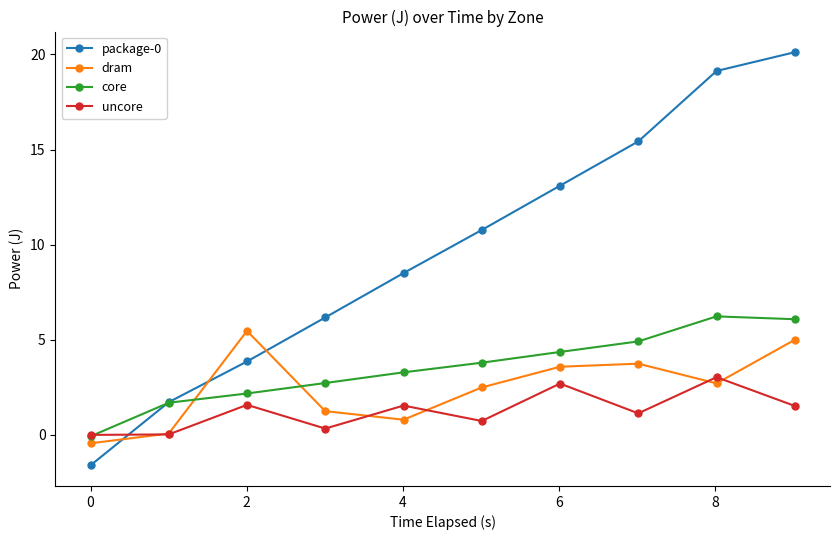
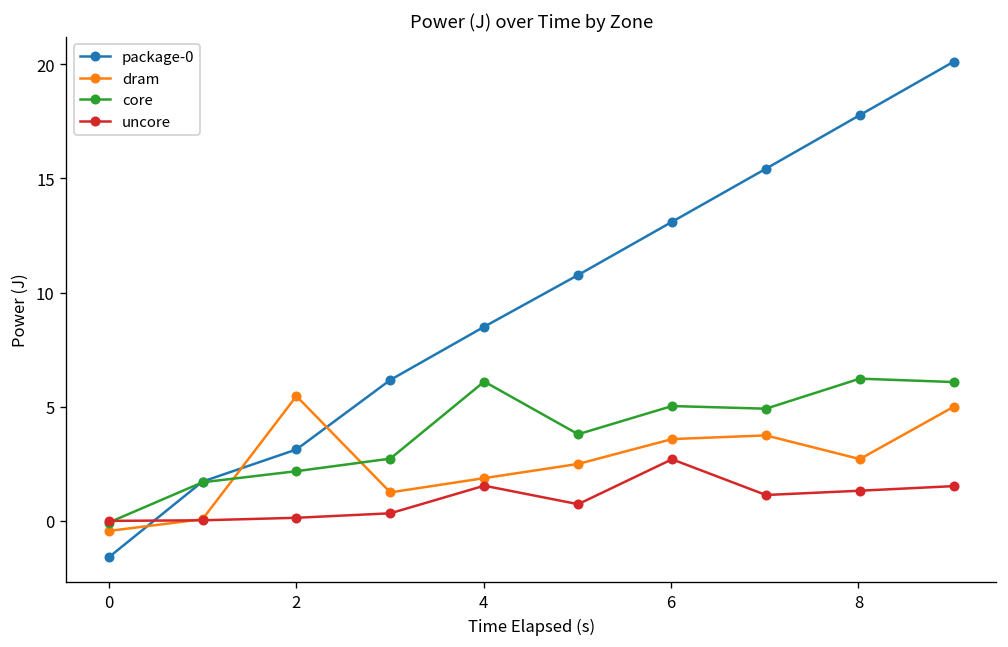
  {
    "package-0": {
      "0": -1.6,
-     "2": 3.9,
+     "2": 3.1,
      "4": 8.5,
      "6": 13.1,
-     "8": 19.1
+     "8": 17.8
    },
    "dram": {
      "0": -0.4,
      "2": 5.5,
-     "4": 0.8,
+     "4": 1.9,
      "6": 3.6,
      "8": 2.7
    },
    "core": {
      "2": 2.2,
-     "4": 3.3,
-     "6": 4.4,
+     "4": 6.1,
+     "6": 5.0,
      "8": 6.2
    },
    "uncore": {
-     "2": 1.6,
+     "2": 0.1,
      "4": 1.5,
      "6": 2.7,
-     "8": 3.0
+     "8": 1.3
    }
  }
